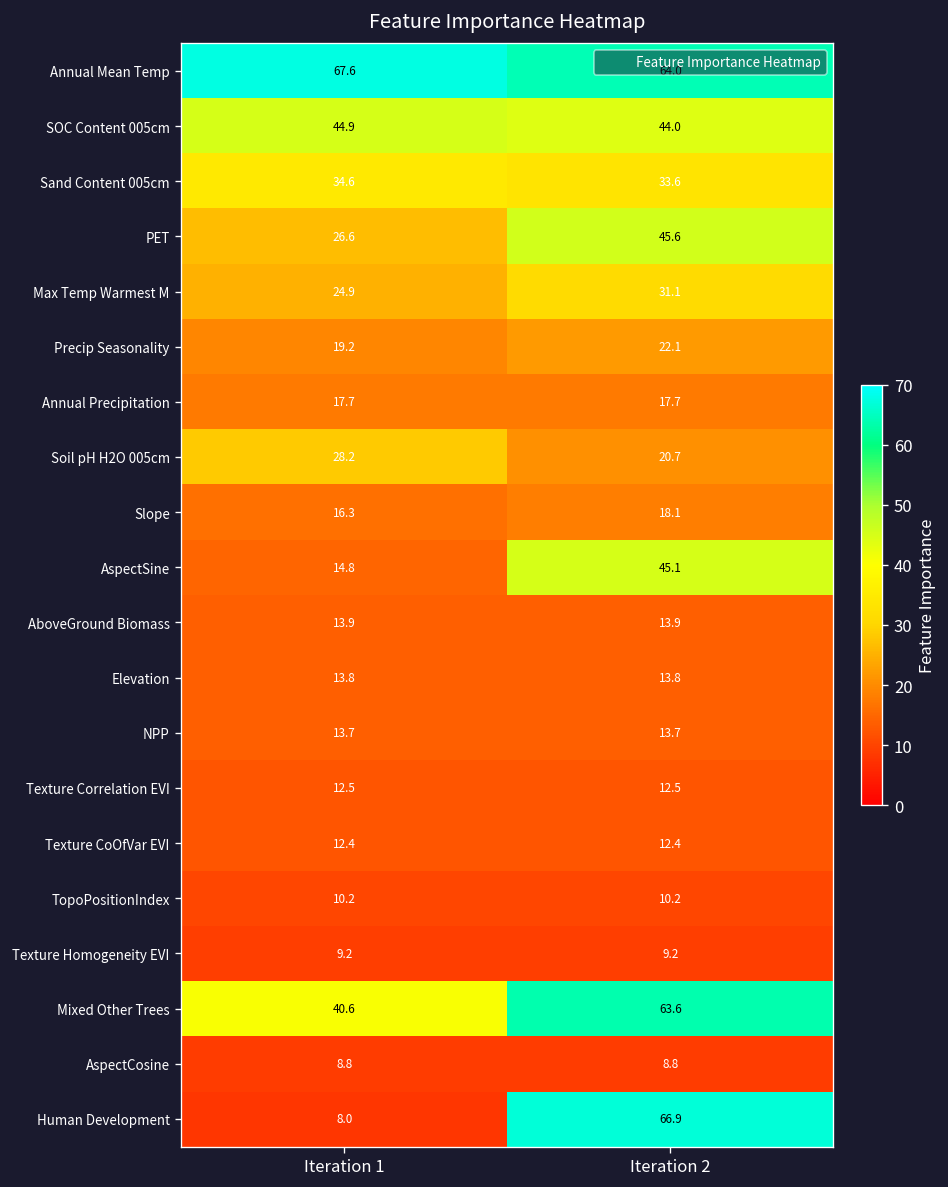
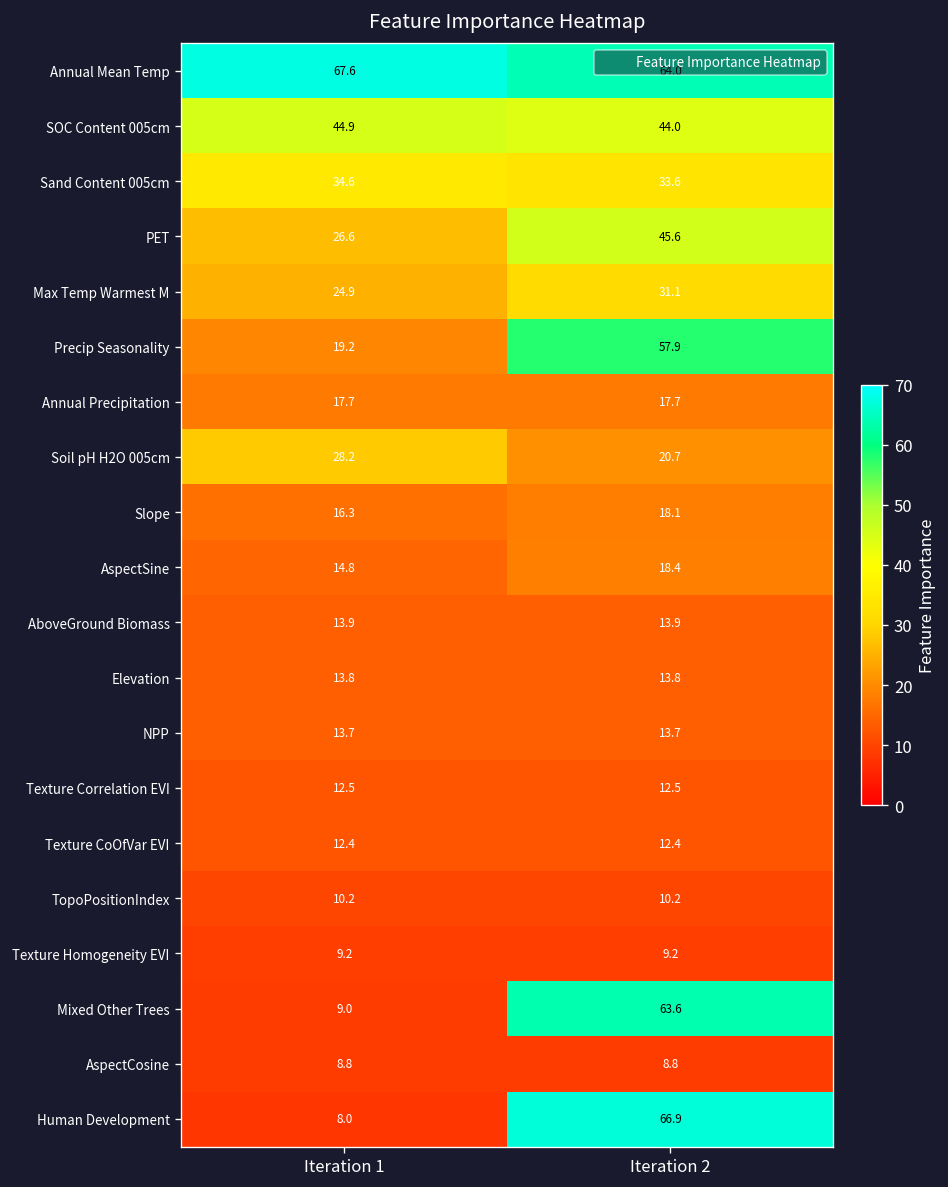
  {
    "Annual Mean Temp": {
      "Iteration 1": 67.6
    },
    "SOC Content 005cm": {
      "Iteration 1": 44.9,
      "Iteration 2": 44.0
    },
    "Sand Content 005cm": {
      "Iteration 1": 34.6,
      "Iteration 2": 33.6
    },
    "PET": {
      "Iteration 1": 26.6,
      "Iteration 2": 45.6
    },
    "Max Temp Warmest M": {
      "Iteration 1": 24.9,
      "Iteration 2": 31.1
    },
    "Precip Seasonality": {
      "Iteration 1": 19.2,
-     "Iteration 2": 22.1
+     "Iteration 2": 57.9
    },
    "Annual Precipitation": {
      "Iteration 1": 17.7,
      "Iteration 2": 17.7
    },
    "Soil pH H2O 005cm": {
      "Iteration 1": 28.2,
      "Iteration 2": 20.7
    },
    "Slope": {
      "Iteration 1": 16.3,
      "Iteration 2": 18.1
    },
    "AspectSine": {
      "Iteration 1": 14.8,
-     "Iteration 2": 45.1
+     "Iteration 2": 18.4
    },
    "AboveGround Biomass": {
      "Iteration 1": 13.9,
      "Iteration 2": 13.9
    },
    "Elevation": {
      "Iteration 1": 13.8,
      "Iteration 2": 13.8
    },
    "NPP": {
      "Iteration 1": 13.7,
      "Iteration 2": 13.7
    },
    "Texture Correlation EVI": {
      "Iteration 1": 12.5,
      "Iteration 2": 12.5
    },
    "Texture CoOfVar EVI": {
      "Iteration 1": 12.4,
      "Iteration 2": 12.4
    },
    "TopoPositionIndex": {
      "Iteration 1": 10.2,
      "Iteration 2": 10.2
    },
    "Texture Homogeneity EVI": {
      "Iteration 1": 9.2,
      "Iteration 2": 9.2
    },
    "Mixed Other Trees": {
-     "Iteration 1": 40.6,
+     "Iteration 1": 9.0,
      "Iteration 2": 63.6
    },
    "AspectCosine": {
      "Iteration 1": 8.8,
      "Iteration 2": 8.8
    },
    "Human Development": {
      "Iteration 1": 8.0,
      "Iteration 2": 66.9
    }
  }
